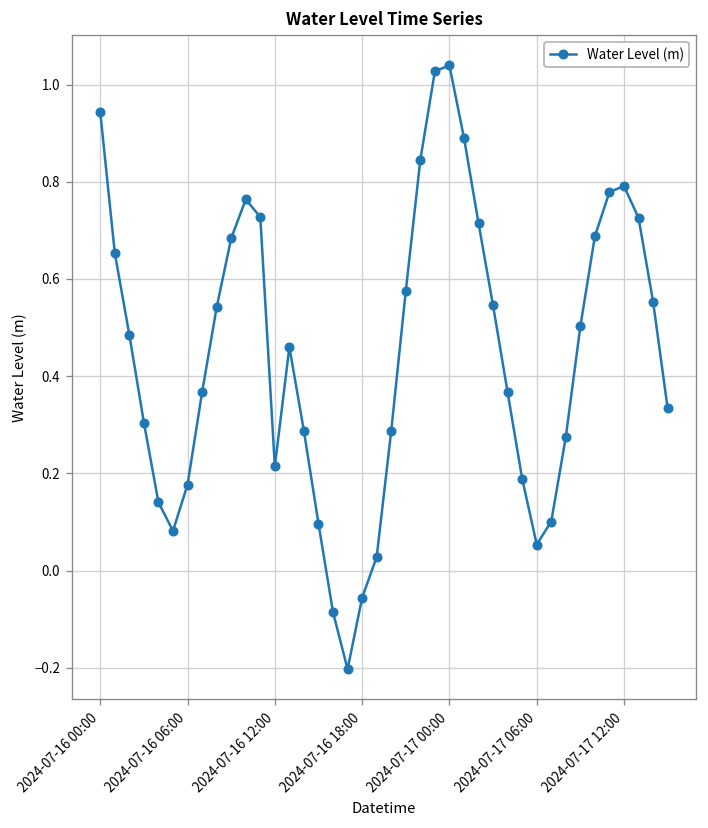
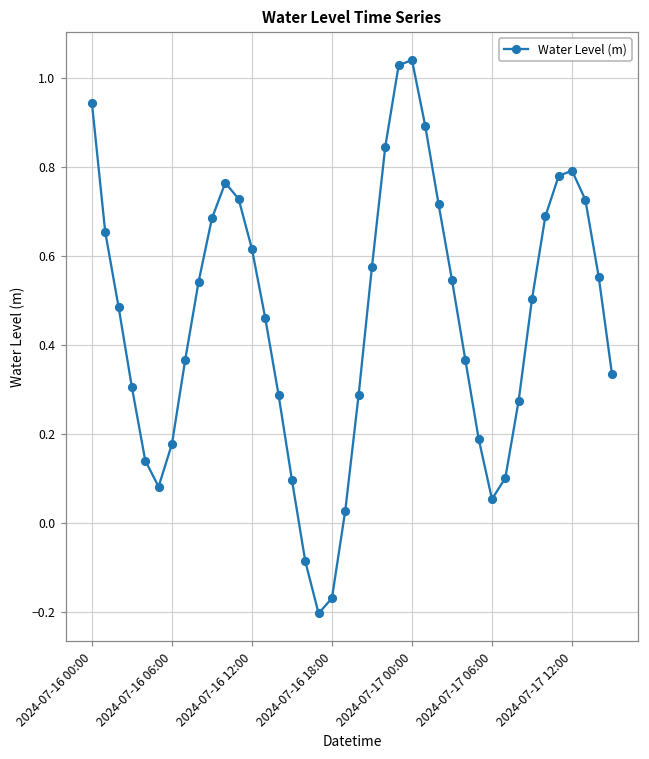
  {
    "2024-07-16 00:00": 0.94,
    "2024-07-16 06:00": 0.18,
-   "2024-07-16 12:00": 0.21,
-   "2024-07-16 18:00": -0.06,
+   "2024-07-16 12:00": 0.62,
+   "2024-07-16 18:00": -0.17,
    "2024-07-17 00:00": 1.04,
    "2024-07-17 06:00": 0.05,
    "2024-07-17 12:00": 0.79
  }
